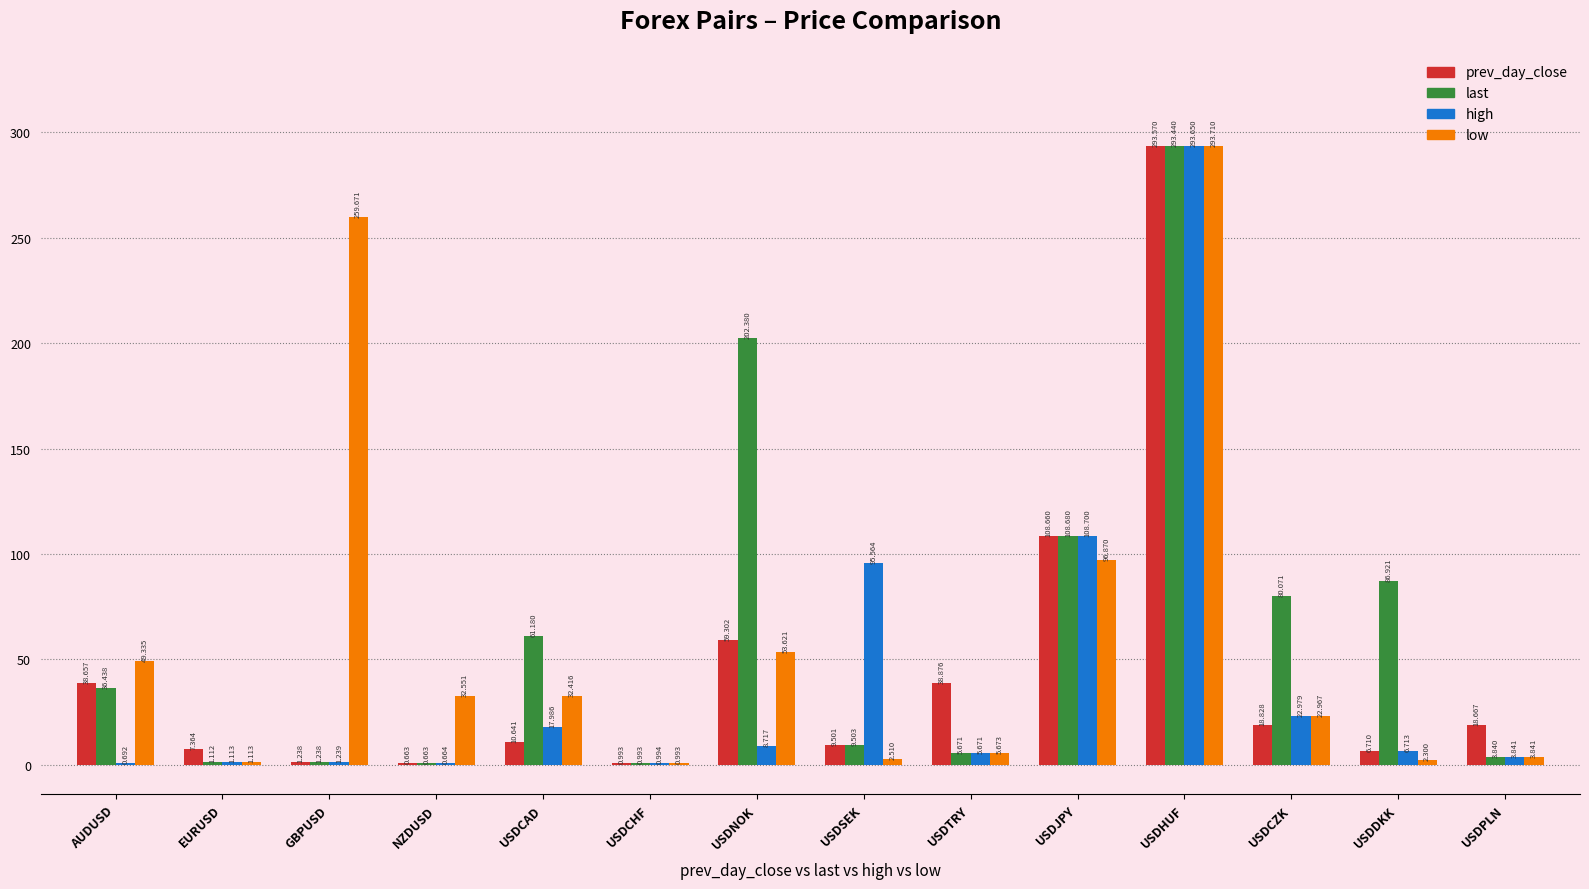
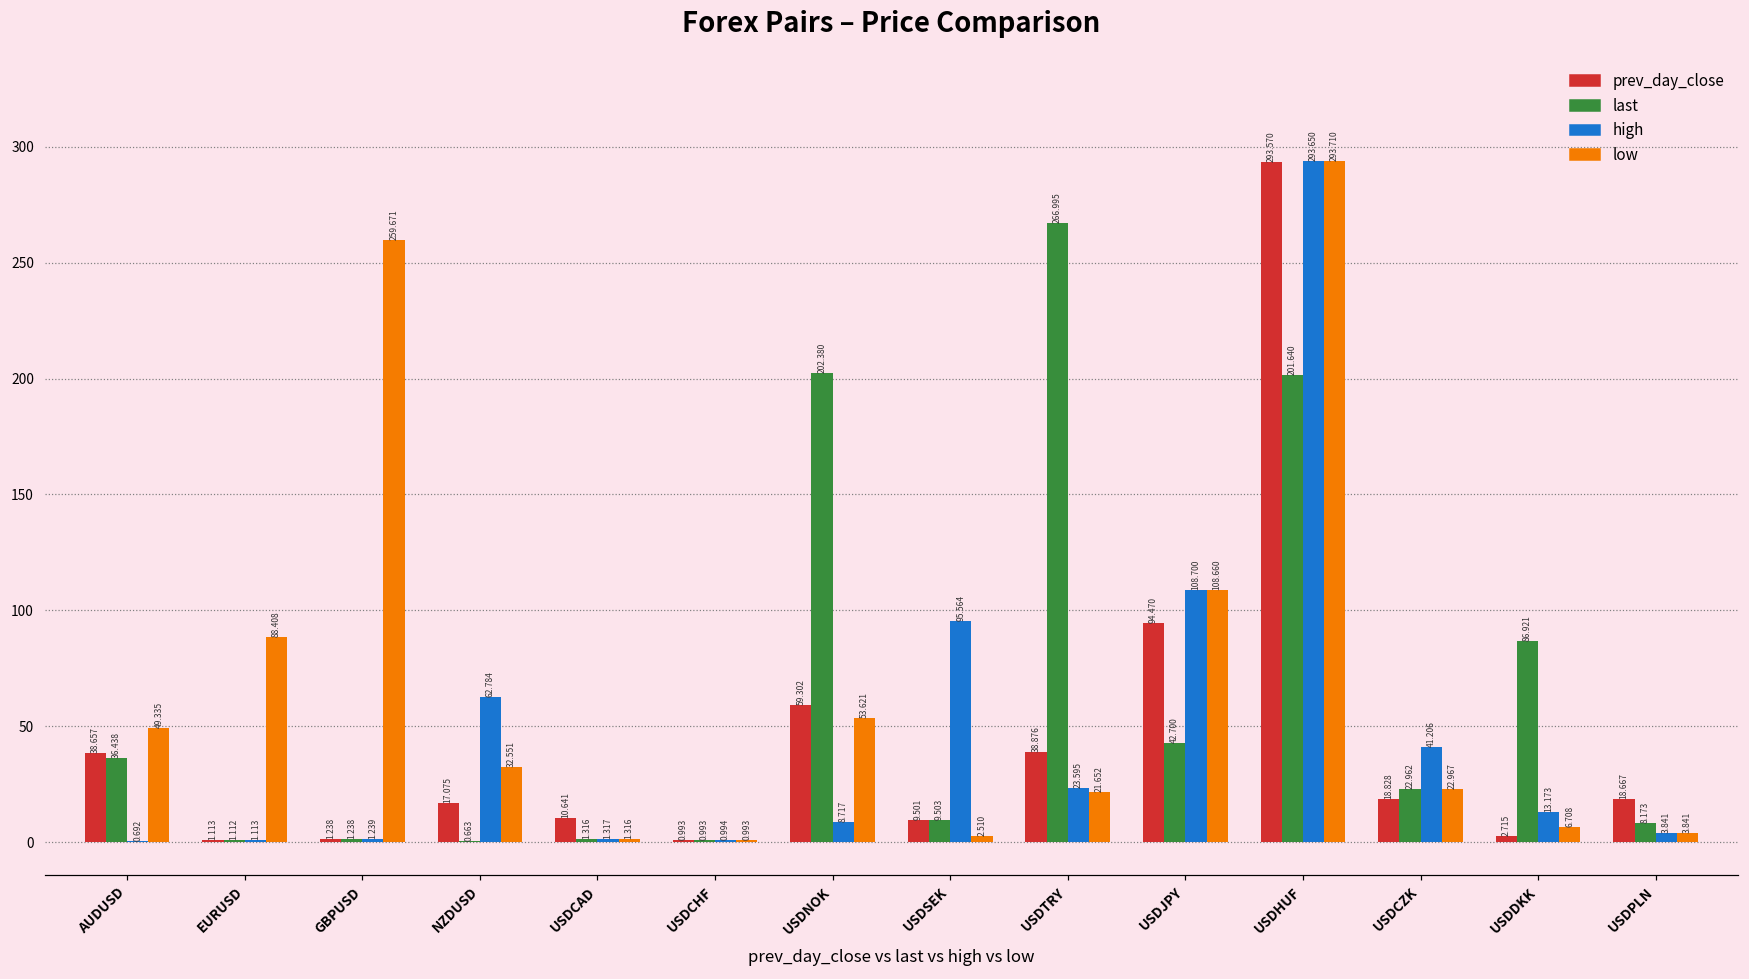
  {
    "prev_day_close": {
      "AUDUSD": 38.657,
-     "EURUSD": 7.364,
+     "EURUSD": 1.113,
      "GBPUSD": 1.238,
-     "NZDUSD": 0.663,
+     "NZDUSD": 17.075,
      "USDCAD": 10.641,
      "USDCHF": 0.993,
      "USDNOK": 59.302,
      "USDSEK": 9.501,
      "USDTRY": 38.876,
-     "USDJPY": 108.660,
+     "USDJPY": 94.470,
      "USDHUF": 293.570,
      "USDCZK": 18.828,
-     "USDDKK": 6.710,
+     "USDDKK": 2.715,
      "USDPLN": 18.667
    },
    "last": {
      "AUDUSD": 36.438,
      "EURUSD": 1.112,
      "GBPUSD": 1.238,
      "NZDUSD": 0.663,
-     "USDCAD": 61.180,
+     "USDCAD": 1.316,
      "USDCHF": 0.993,
      "USDNOK": 202.380,
      "USDSEK": 9.503,
-     "USDTRY": 5.671,
-     "USDJPY": 108.680,
-     "USDHUF": 293.440,
-     "USDCZK": 80.071,
+     "USDTRY": 266.995,
+     "USDJPY": 42.700,
+     "USDHUF": 201.640,
+     "USDCZK": 22.962,
      "USDDKK": 86.921,
-     "USDPLN": 3.840
+     "USDPLN": 8.173
    },
    "high": {
      "AUDUSD": 0.692,
      "EURUSD": 1.113,
      "GBPUSD": 1.239,
-     "NZDUSD": 0.664,
-     "USDCAD": 17.986,
+     "NZDUSD": 62.784,
+     "USDCAD": 1.317,
      "USDCHF": 0.994,
      "USDNOK": 8.717,
      "USDSEK": 95.564,
-     "USDTRY": 5.671,
+     "USDTRY": 23.595,
      "USDJPY": 108.700,
      "USDHUF": 293.650,
-     "USDCZK": 22.979,
-     "USDDKK": 6.713,
+     "USDCZK": 41.206,
+     "USDDKK": 13.173,
      "USDPLN": 3.841
    },
    "low": {
      "AUDUSD": 49.335,
-     "EURUSD": 1.113,
+     "EURUSD": 88.408,
      "GBPUSD": 259.671,
      "NZDUSD": 32.551,
-     "USDCAD": 32.416,
+     "USDCAD": 1.316,
      "USDCHF": 0.993,
      "USDNOK": 53.621,
      "USDSEK": 2.510,
-     "USDTRY": 5.673,
-     "USDJPY": 96.870,
+     "USDTRY": 21.652,
+     "USDJPY": 108.660,
      "USDHUF": 293.710,
      "USDCZK": 22.967,
-     "USDDKK": 2.300,
+     "USDDKK": 6.708,
      "USDPLN": 3.841
    }
  }
